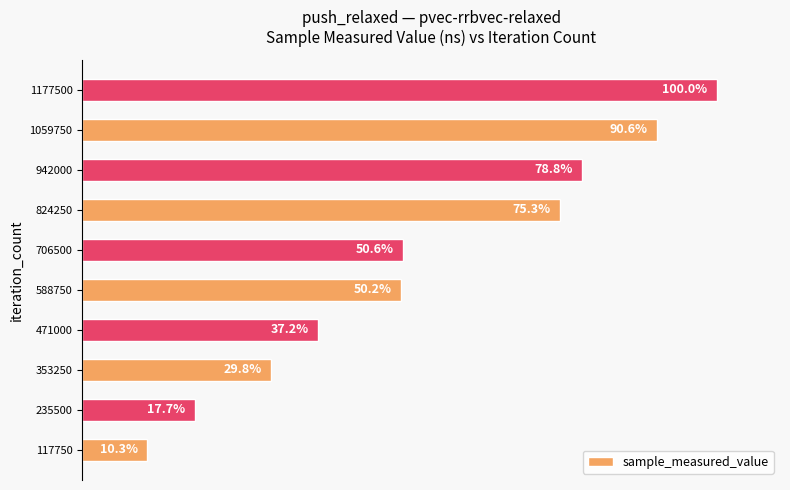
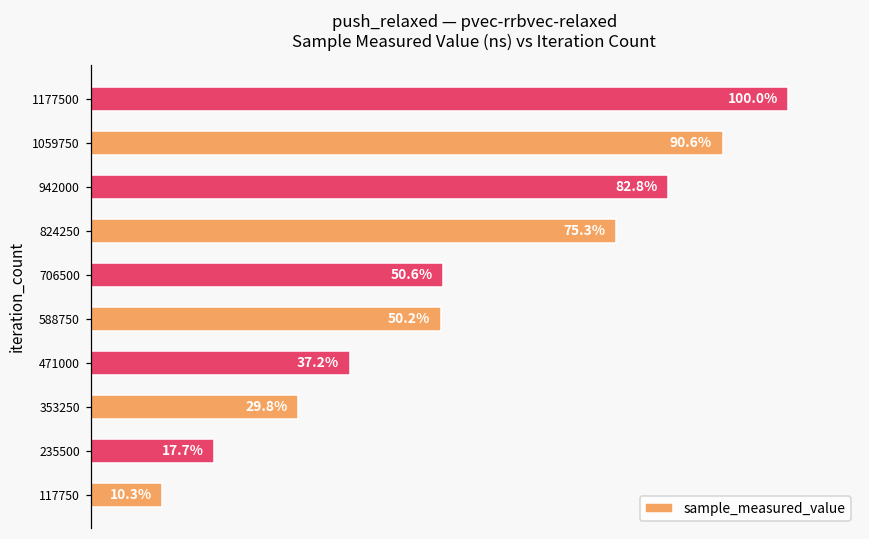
  {
    "1177500": "100.0%",
    "1059750": "90.6%",
-   "942000": "78.8%",
+   "942000": "82.8%",
    "824250": "75.3%",
    "706500": "50.6%",
    "588750": "50.2%",
    "471000": "37.2%",
    "353250": "29.8%",
    "235500": "17.7%",
    "117750": "10.3%"
  }
